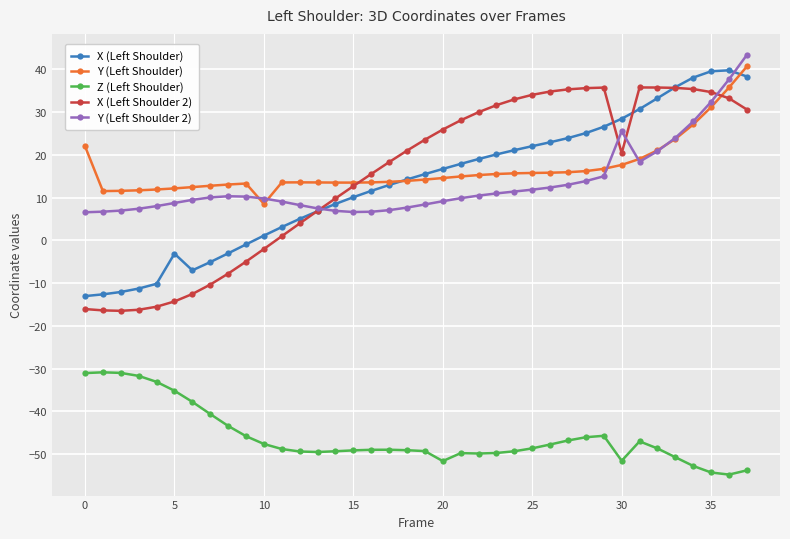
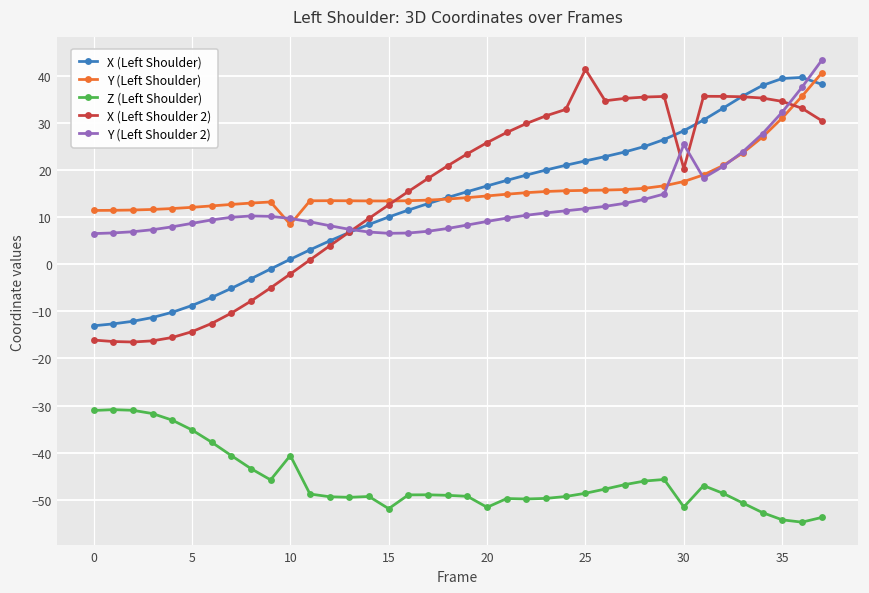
  {
    "X (Left Shoulder)": {
      "0": -13,
-     "5": -3,
+     "5": -9,
      "10": 1,
      "15": 10,
      "20": 17,
      "25": 22,
      "30": 28,
      "35": 40
    },
    "Y (Left Shoulder)": {
-     "0": 22,
+     "0": 11,
      "5": 12,
      "10": 9,
      "15": 13,
      "20": 15,
      "25": 16,
      "30": 18,
      "35": 31
    },
    "Z (Left Shoulder)": {
      "0": -31,
      "5": -35,
-     "10": -48,
-     "15": -49,
+     "10": -41,
+     "15": -52,
      "20": -52,
      "25": -49,
      "30": -52,
      "35": -54
    },
    "X (Left Shoulder 2)": {
      "0": -16,
      "5": -14,
      "10": -2,
      "15": 13,
      "20": 26,
-     "25": 34,
+     "25": 41,
      "30": 20,
      "35": 35
    },
    "Y (Left Shoulder 2)": {
      "0": 7,
      "5": 9,
      "10": 10,
      "15": 7,
      "20": 9,
      "25": 12,
      "30": 26,
      "35": 32
    }
  }
